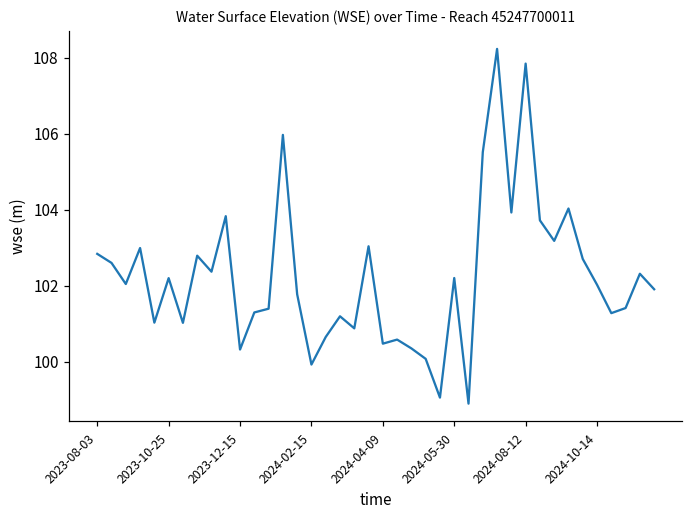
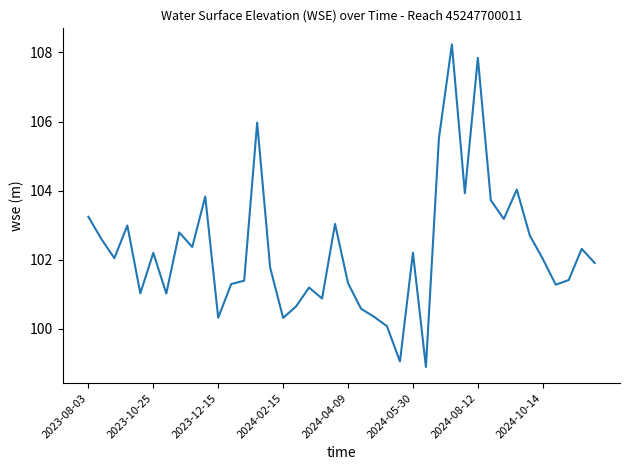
  {
-   "2023-08-03": 102.8,
+   "2023-08-03": 103.2,
    "2023-10-25": 102.2,
    "2023-12-15": 100.3,
-   "2024-02-15": 99.9,
-   "2024-04-09": 100.5,
+   "2024-02-15": 100.3,
+   "2024-04-09": 101.3,
    "2024-05-30": 102.2,
    "2024-08-12": 107.8,
    "2024-10-14": 102.0
  }
